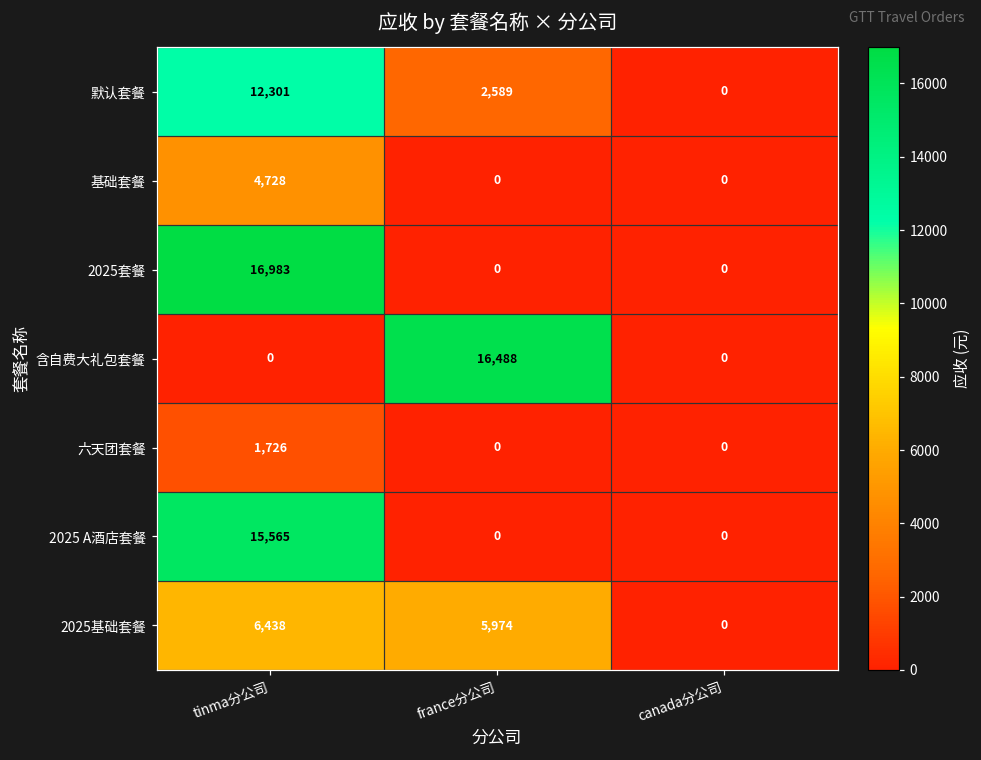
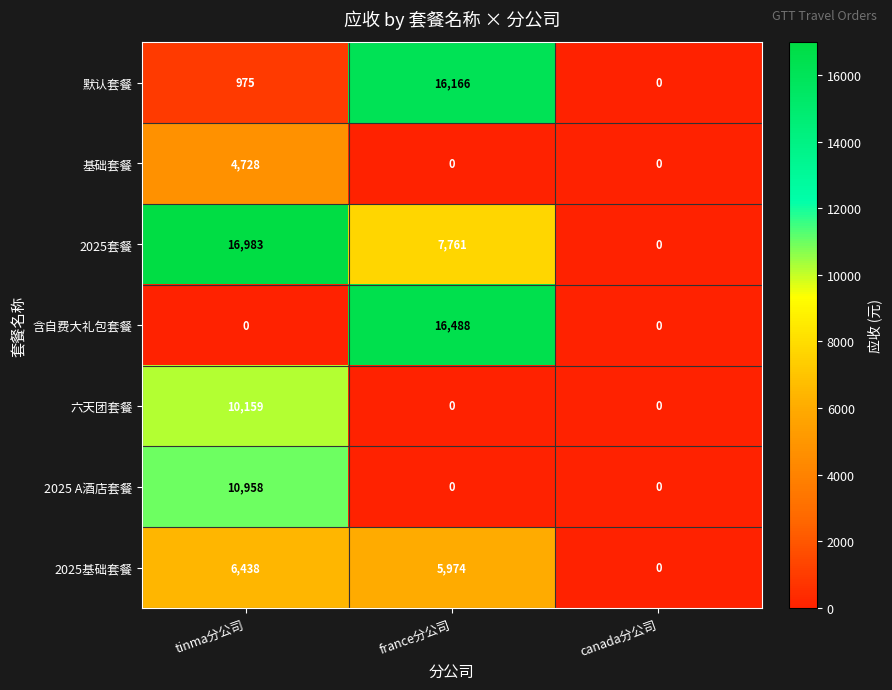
  {
    "默认套餐": {
-     "tinma分公司": "12,301",
-     "france分公司": "2,589",
+     "tinma分公司": "975",
+     "france分公司": "16,166",
      "canada分公司": "0"
    },
    "基础套餐": {
      "tinma分公司": "4,728",
      "france分公司": "0",
      "canada分公司": "0"
    },
    "2025套餐": {
      "tinma分公司": "16,983",
-     "france分公司": "0",
+     "france分公司": "7,761",
      "canada分公司": "0"
    },
    "含自费大礼包套餐": {
      "tinma分公司": "0",
      "france分公司": "16,488",
      "canada分公司": "0"
    },
    "六天团套餐": {
-     "tinma分公司": "1,726",
+     "tinma分公司": "10,159",
      "france分公司": "0",
      "canada分公司": "0"
    },
    "2025 A酒店套餐": {
-     "tinma分公司": "15,565",
+     "tinma分公司": "10,958",
      "france分公司": "0",
      "canada分公司": "0"
    },
    "2025基础套餐": {
      "tinma分公司": "6,438",
      "france分公司": "5,974",
      "canada分公司": "0"
    }
  }
